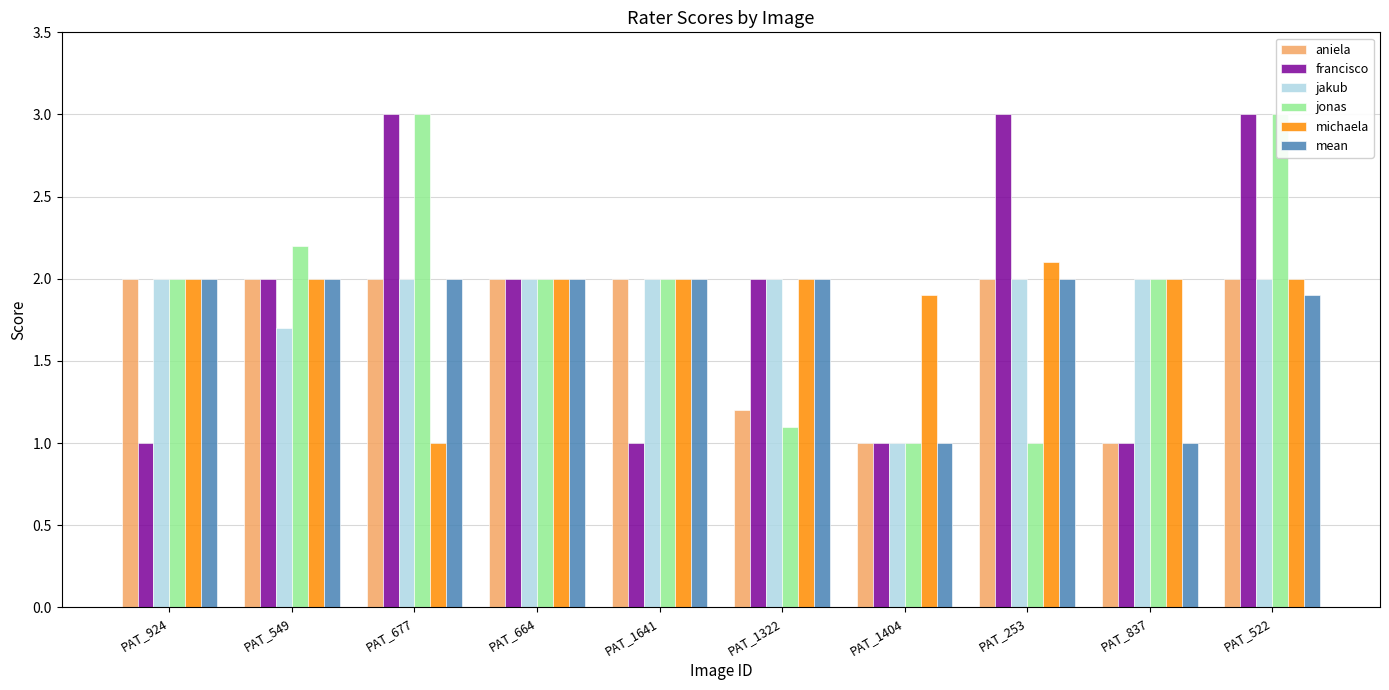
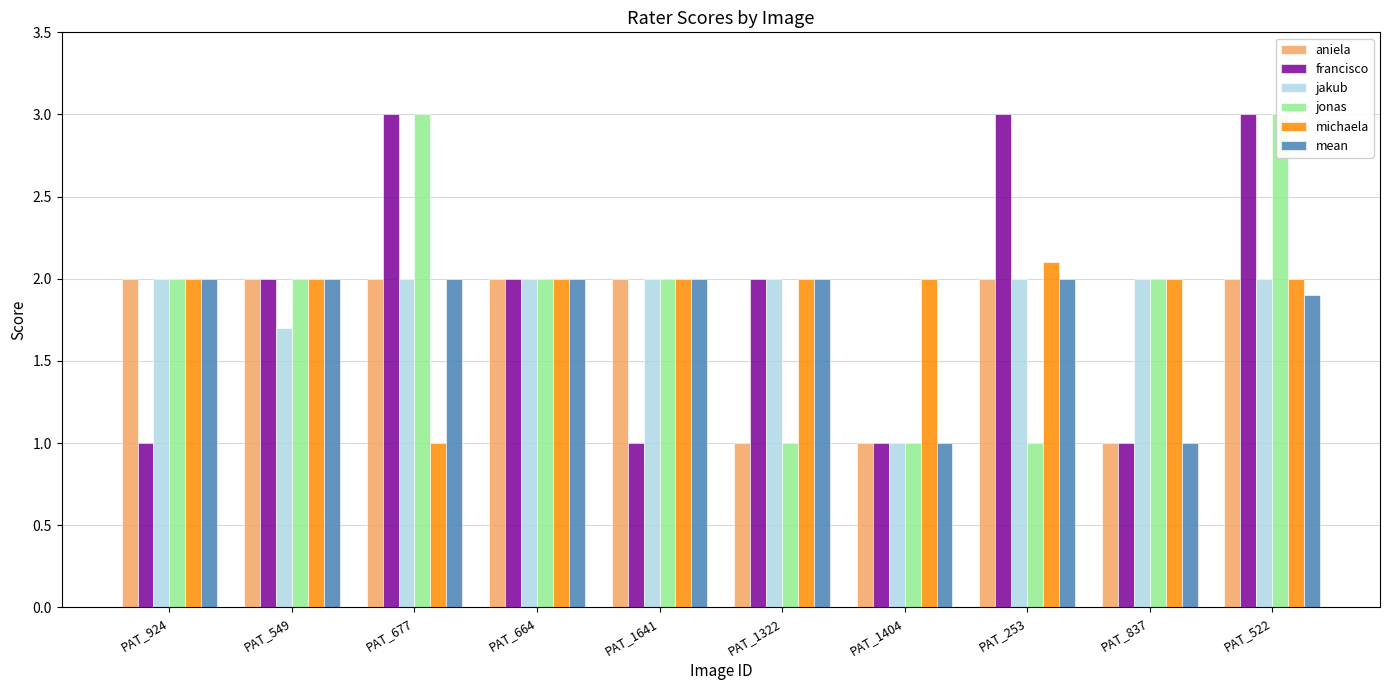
  {
    "aniela": {
      "PAT_924": 2.0,
      "PAT_549": 2.0,
      "PAT_677": 2.0,
      "PAT_664": 2.0,
      "PAT_1641": 2.0,
-     "PAT_1322": 1.2,
+     "PAT_1322": 1.0,
      "PAT_1404": 1.0,
      "PAT_253": 2.0,
      "PAT_837": 1.0,
      "PAT_522": 2.0
    },
    "francisco": {
      "PAT_924": 1.0,
      "PAT_549": 2.0,
      "PAT_677": 3.0,
      "PAT_664": 2.0,
      "PAT_1641": 1.0,
      "PAT_1322": 2.0,
      "PAT_1404": 1.0,
      "PAT_253": 3.0,
      "PAT_837": 1.0,
      "PAT_522": 3.0
    },
    "jakub": {
      "PAT_924": 2.0,
      "PAT_549": 1.7,
      "PAT_677": 2.0,
      "PAT_664": 2.0,
      "PAT_1641": 2.0,
      "PAT_1322": 2.0,
      "PAT_1404": 1.0,
      "PAT_253": 2.0,
      "PAT_837": 2.0,
      "PAT_522": 2.0
    },
    "jonas": {
      "PAT_924": 2.0,
-     "PAT_549": 2.2,
+     "PAT_549": 2.0,
      "PAT_677": 3.0,
      "PAT_664": 2.0,
      "PAT_1641": 2.0,
-     "PAT_1322": 1.1,
+     "PAT_1322": 1.0,
      "PAT_1404": 1.0,
      "PAT_253": 1.0,
      "PAT_837": 2.0
    },
    "michaela": {
      "PAT_924": 2.0,
      "PAT_549": 2.0,
      "PAT_677": 1.0,
      "PAT_664": 2.0,
      "PAT_1641": 2.0,
      "PAT_1322": 2.0,
-     "PAT_1404": 1.9,
+     "PAT_1404": 2.0,
      "PAT_253": 2.1,
      "PAT_837": 2.0,
      "PAT_522": 2.0
    },
    "mean": {
      "PAT_924": 2.0,
      "PAT_549": 2.0,
      "PAT_677": 2.0,
      "PAT_664": 2.0,
      "PAT_1641": 2.0,
      "PAT_1322": 2.0,
      "PAT_1404": 1.0,
      "PAT_253": 2.0,
      "PAT_837": 1.0,
      "PAT_522": 1.9
    }
  }
